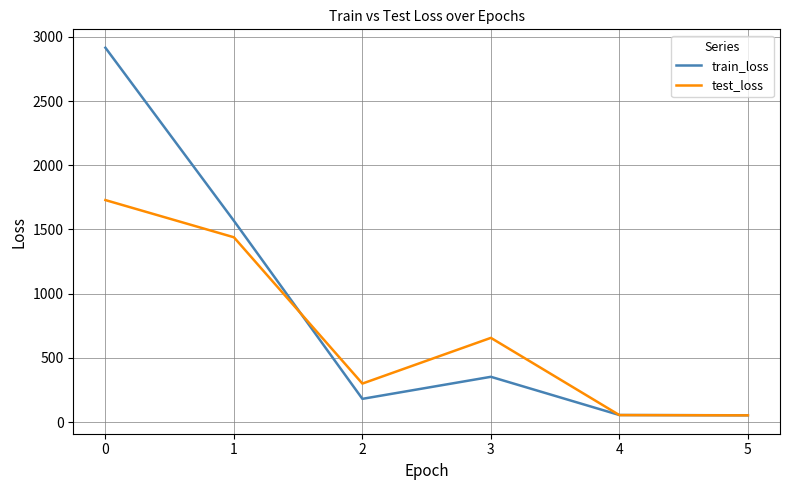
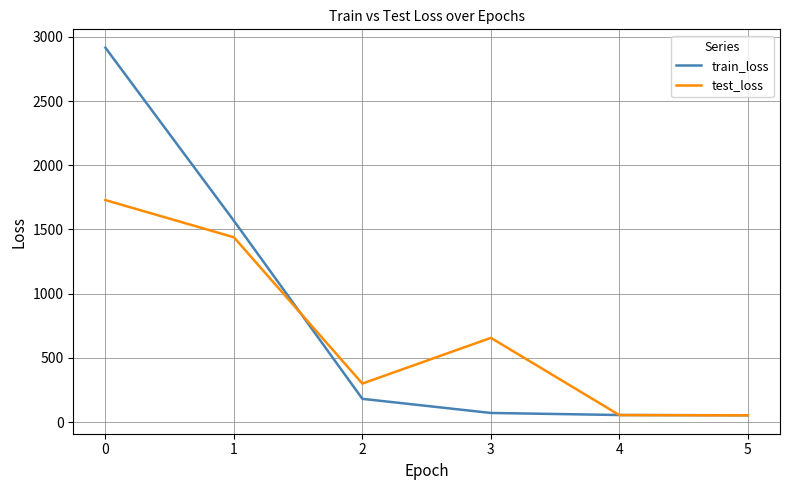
  {
    "train_loss": {
      "0": 2920,
      "1": 1570,
      "2": 180,
-     "3": 350
+     "3": 70
    },
    "test_loss": {
      "0": 1730,
      "1": 1440,
      "2": 300,
      "3": 660
    }
  }
